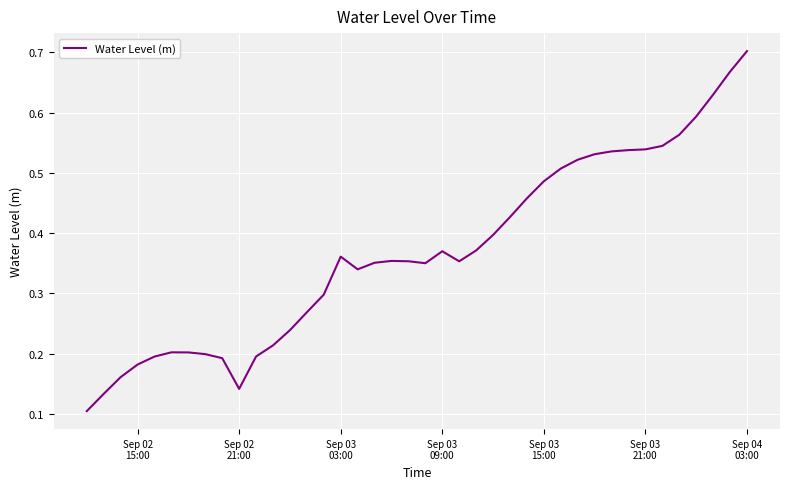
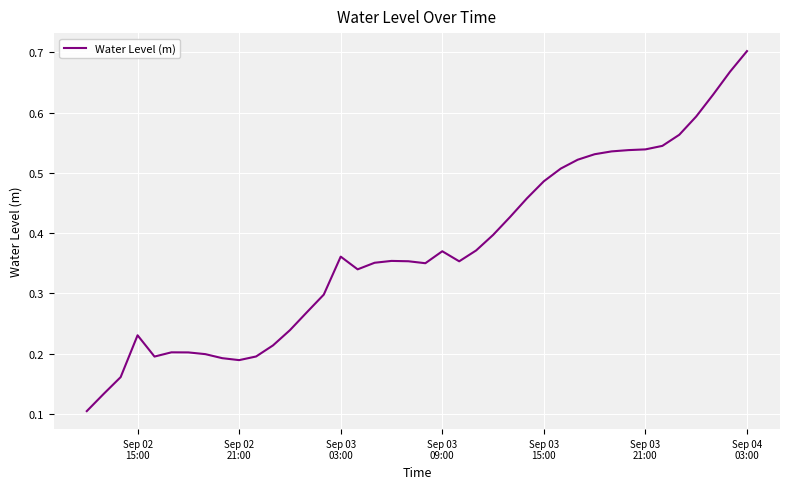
  {
-   "Sep 02 15:00": 0.18,
-   "Sep 02 21:00": 0.14,
+   "Sep 02 15:00": 0.23,
+   "Sep 02 21:00": 0.19,
    "Sep 03 03:00": 0.36,
    "Sep 03 09:00": 0.37,
    "Sep 03 15:00": 0.49,
    "Sep 03 21:00": 0.54,
    "Sep 04 03:00": 0.70
  }
